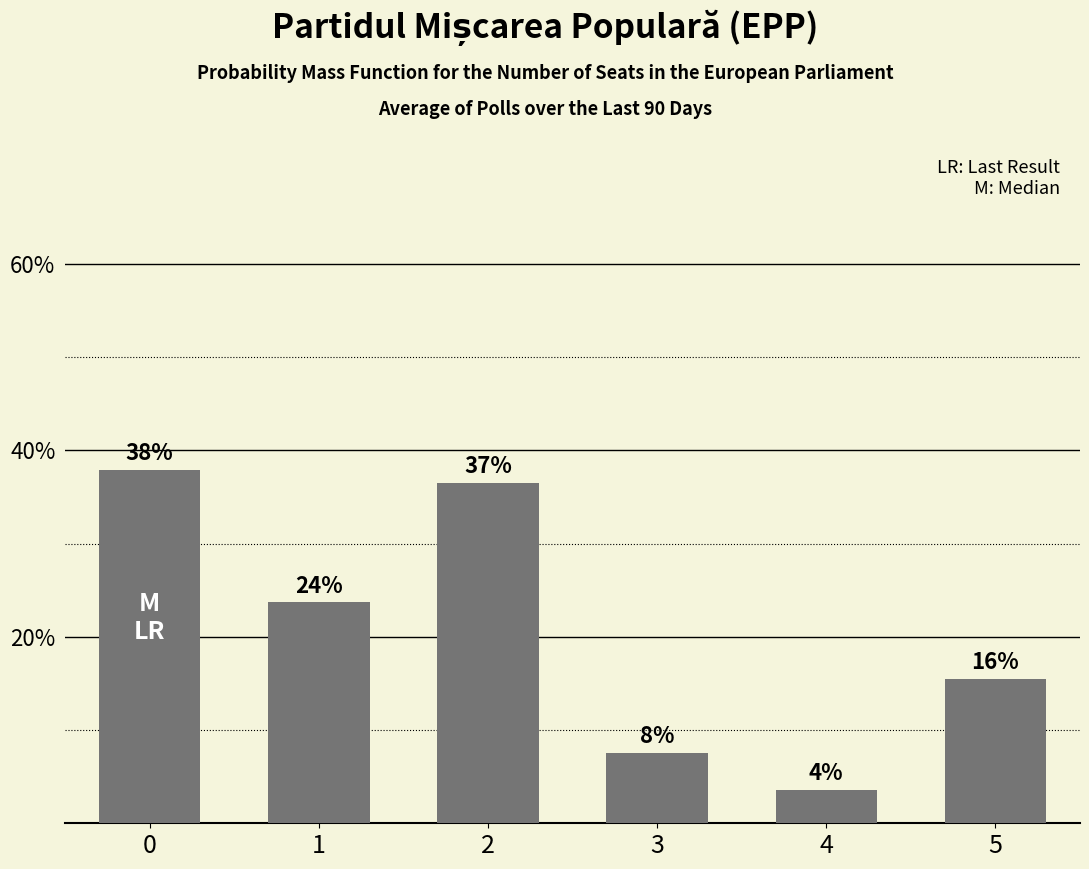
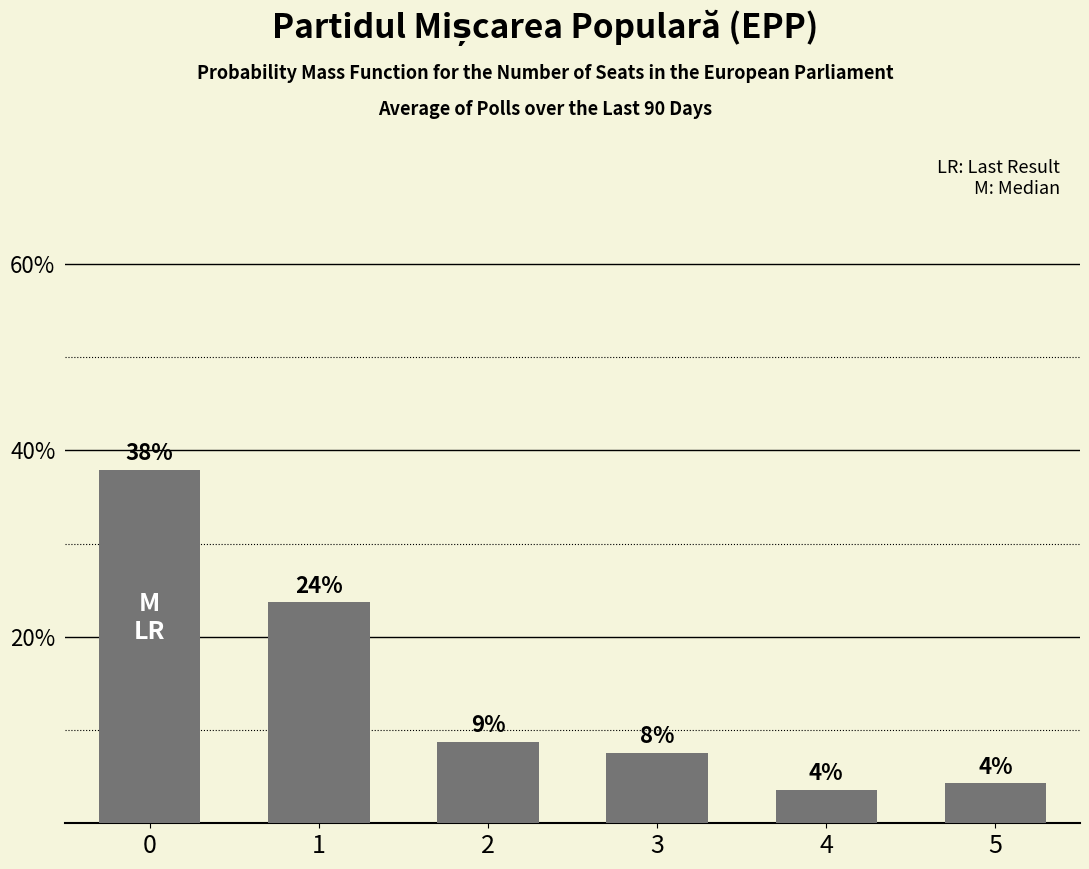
  {
    "0": "38%",
    "1": "24%",
-   "2": "37%",
+   "2": "9%",
    "3": "8%",
    "4": "4%",
-   "5": "16%"
+   "5": "4%"
  }
